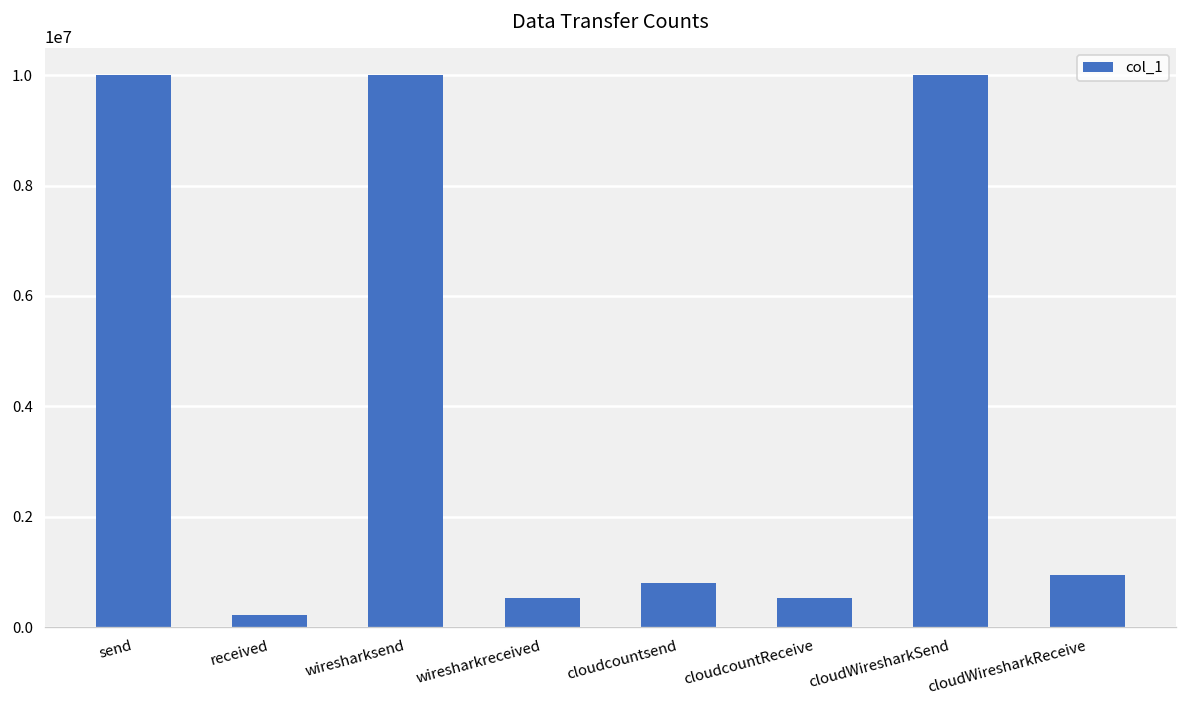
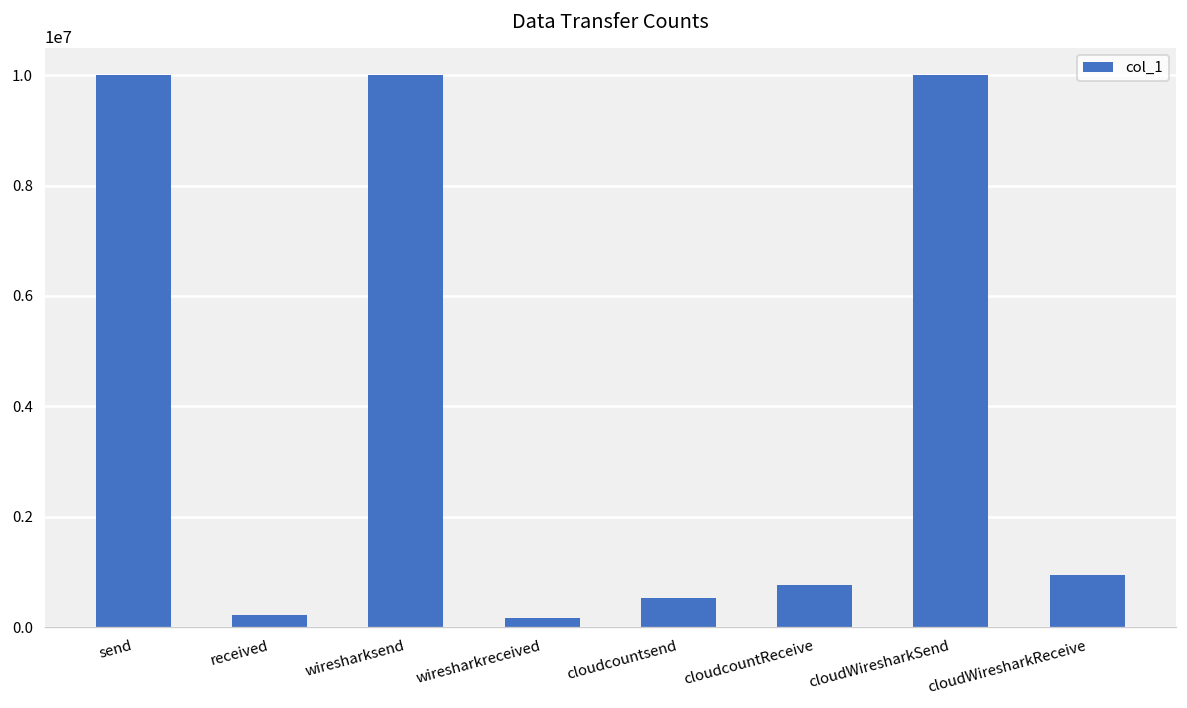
  {
    "send": 10000000,
    "received": 200000,
    "wiresharksend": 10000000,
-   "wiresharkreceived": 500000,
-   "cloudcountsend": 800000,
-   "cloudcountReceive": 500000,
+   "wiresharkreceived": 200000,
+   "cloudcountsend": 500000,
+   "cloudcountReceive": 800000,
    "cloudWiresharkSend": 10000000,
    "cloudWiresharkReceive": 900000
  }
